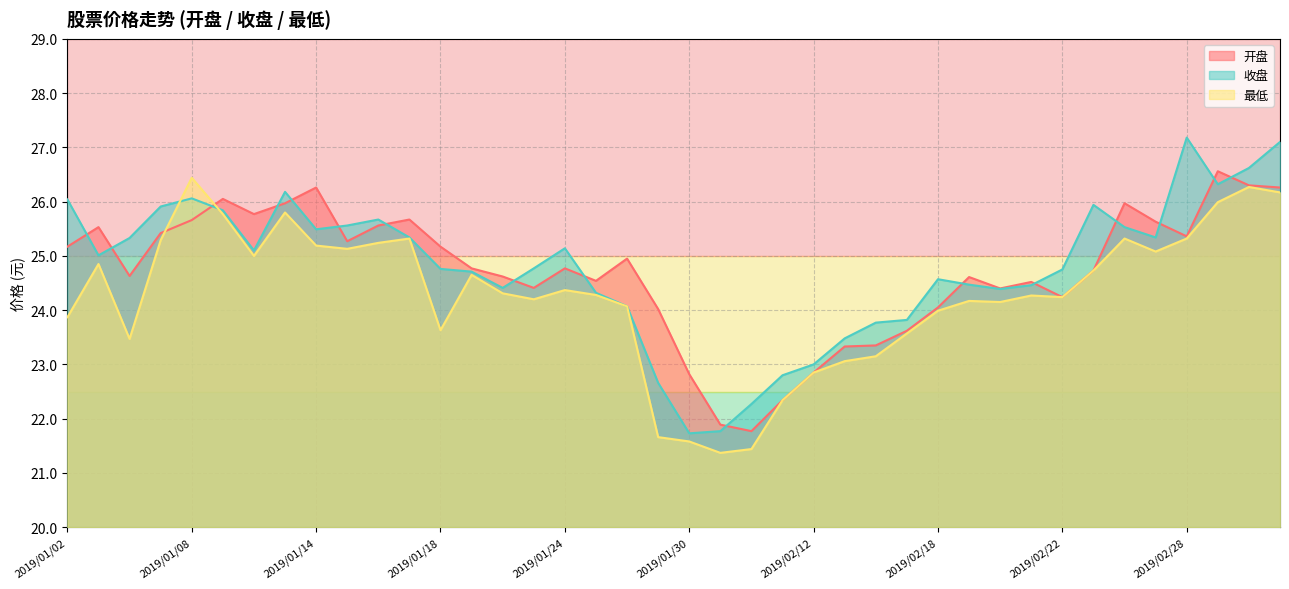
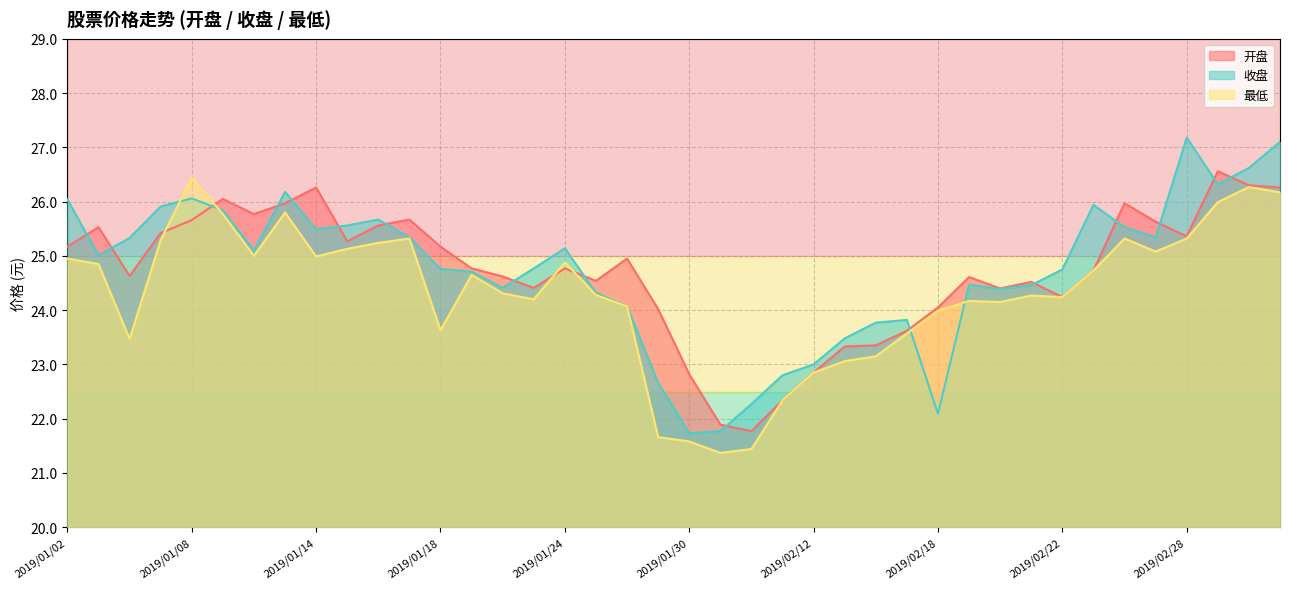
  {
    "开盘": {
      "2019/01/02": 25.2,
      "2019/01/08": 25.7,
      "2019/01/14": 26.3,
      "2019/01/18": 25.2,
      "2019/01/24": 24.8,
      "2019/01/30": 22.8,
      "2019/02/18": 24.1
    },
    "收盘": {
      "2019/01/02": 26.0,
      "2019/01/08": 26.1,
      "2019/01/14": 25.5,
      "2019/01/18": 24.8,
      "2019/01/24": 25.1,
      "2019/01/30": 21.7,
      "2019/02/12": 23.0,
-     "2019/02/18": 24.6,
+     "2019/02/18": 22.1,
      "2019/02/22": 24.8,
      "2019/02/28": 27.2
    },
    "最低": {
-     "2019/01/02": 23.9,
+     "2019/01/02": 25.0,
      "2019/01/08": 26.4,
-     "2019/01/14": 25.2,
+     "2019/01/14": 25.0,
      "2019/01/18": 23.6,
-     "2019/01/24": 24.4,
+     "2019/01/24": 24.9,
      "2019/01/30": 21.6,
      "2019/02/18": 24.0
    }
  }
